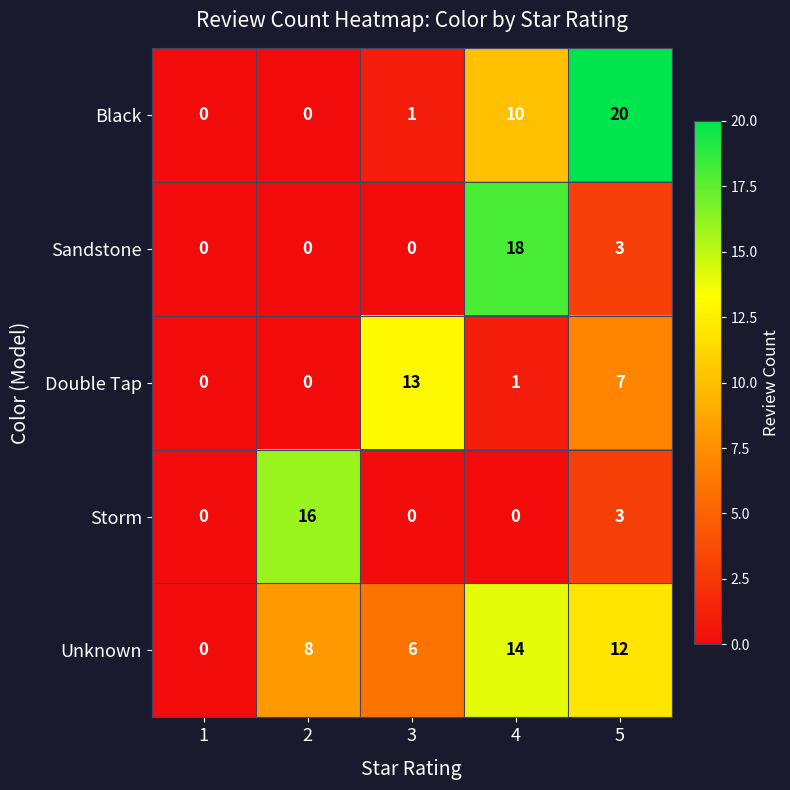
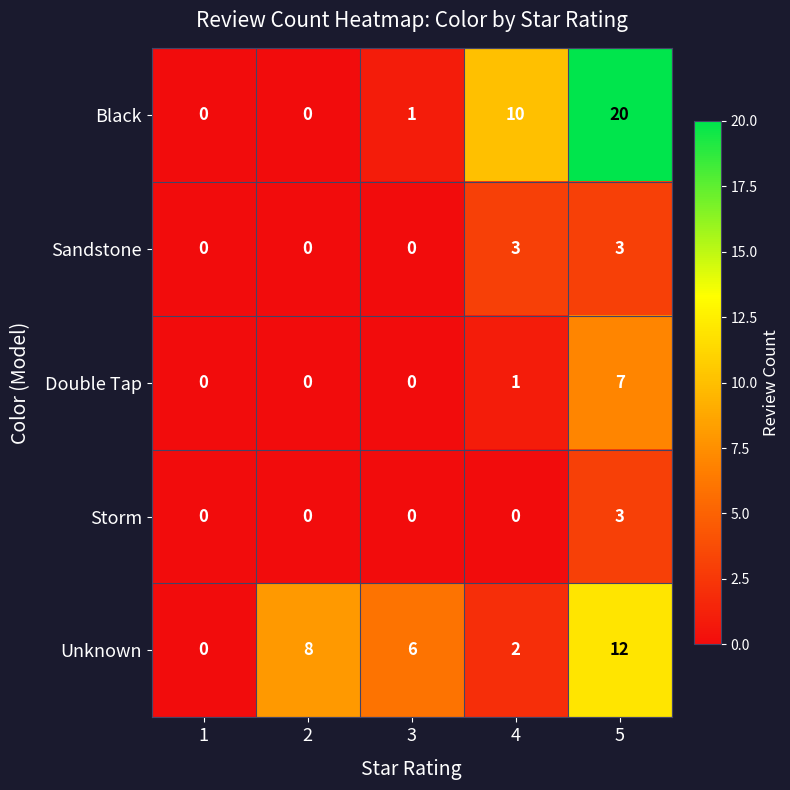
  {
    "Black": {
      "1": 0,
      "2": 0,
      "3": 1,
      "4": 10,
      "5": 20
    },
    "Sandstone": {
      "1": 0,
      "2": 0,
      "3": 0,
-     "4": 18,
+     "4": 3,
      "5": 3
    },
    "Double Tap": {
      "1": 0,
      "2": 0,
-     "3": 13,
+     "3": 0,
      "4": 1,
      "5": 7
    },
    "Storm": {
      "1": 0,
-     "2": 16,
+     "2": 0,
      "3": 0,
      "4": 0,
      "5": 3
    },
    "Unknown": {
      "1": 0,
      "2": 8,
      "3": 6,
-     "4": 14,
+     "4": 2,
      "5": 12
    }
  }
